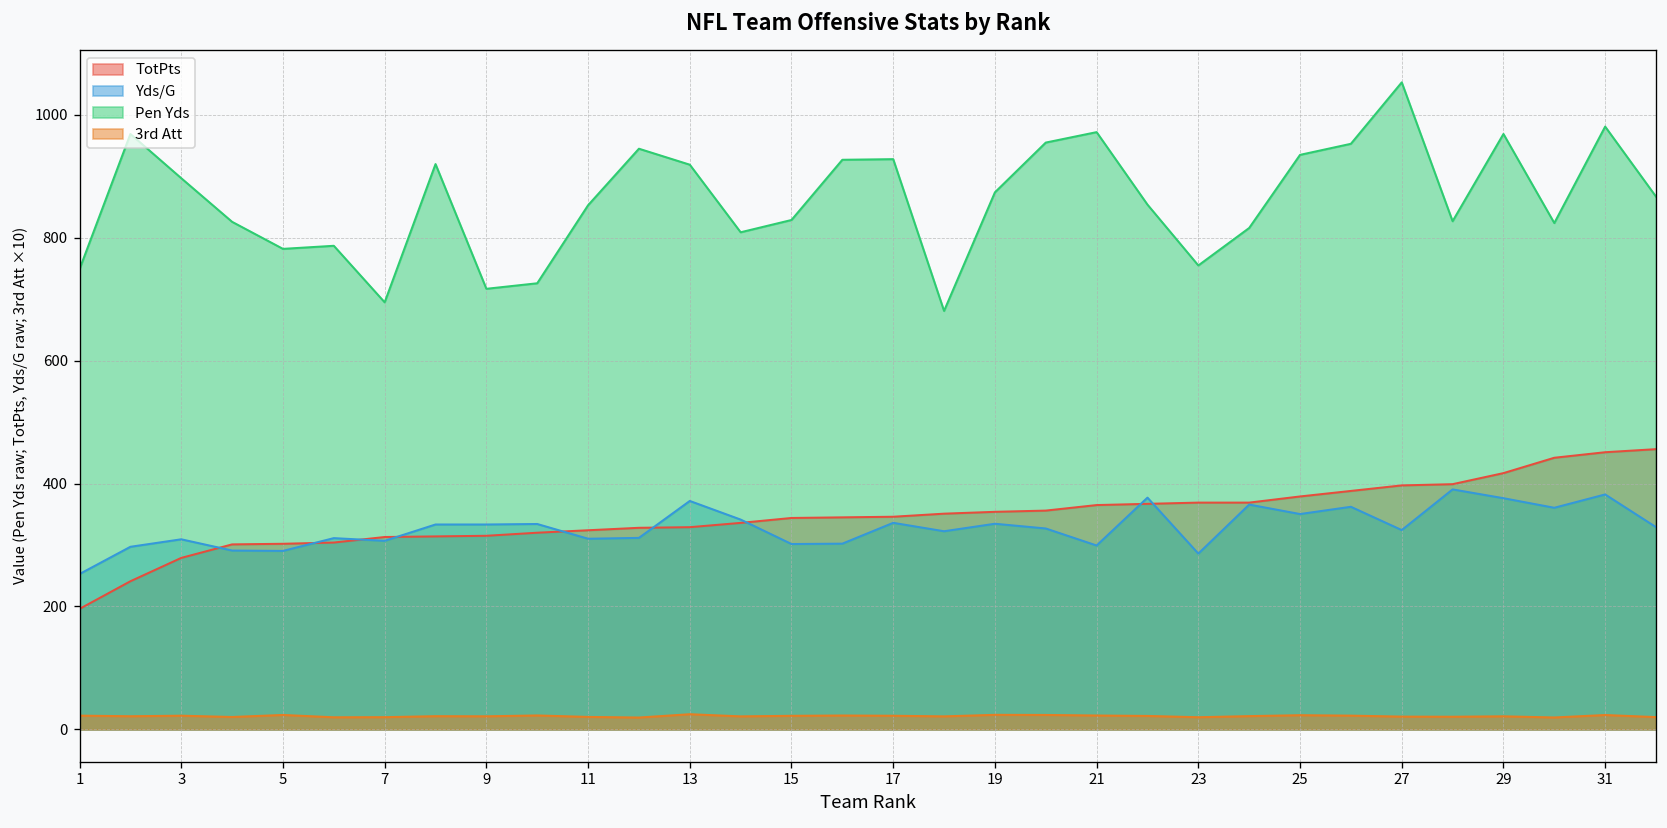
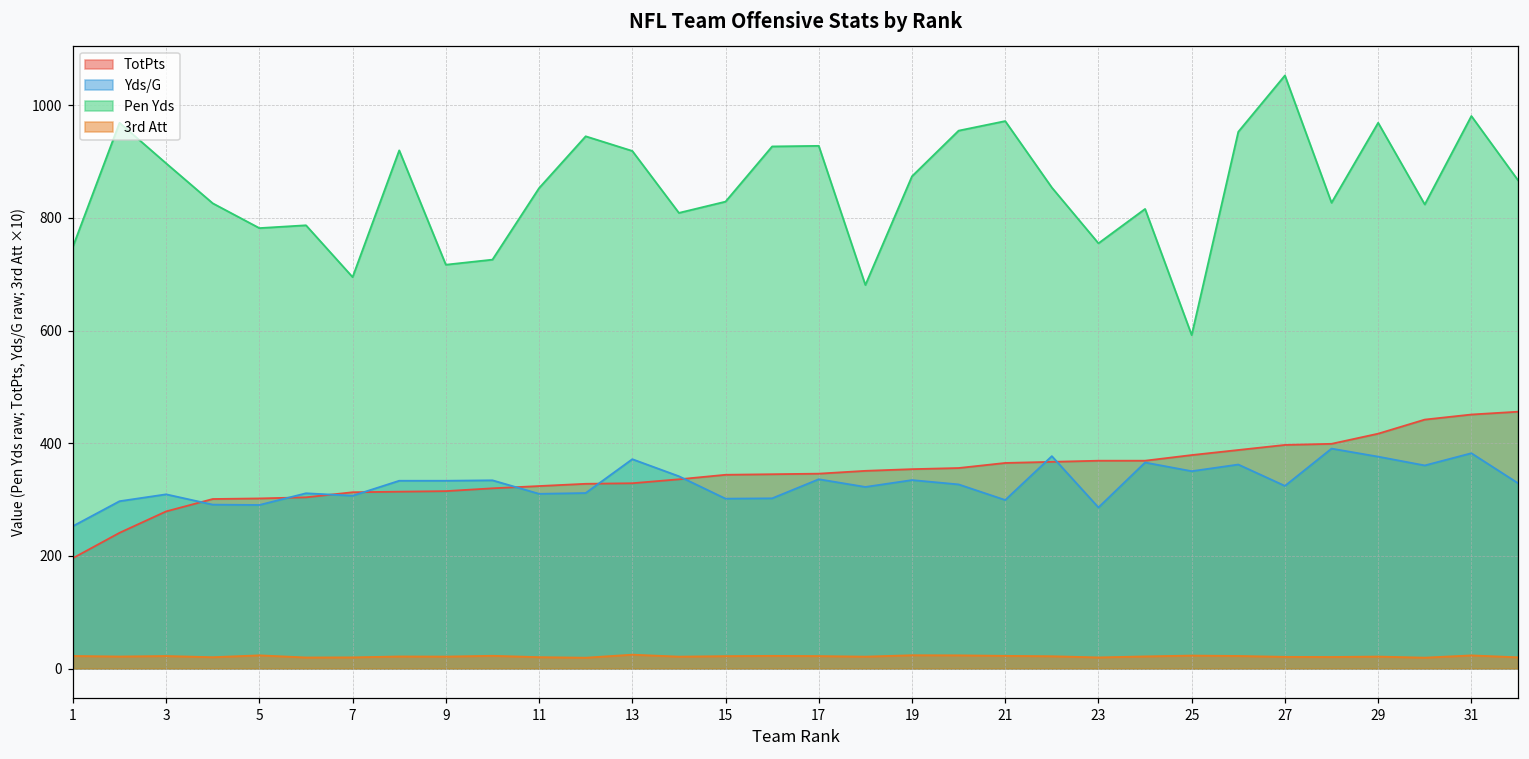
  {
    "Yds/G": {
      "1": 250,
      "3": 310,
      "5": 290,
      "7": 310,
      "9": 330,
      "11": 310,
      "13": 370,
      "15": 300,
      "17": 340,
      "19": 330,
      "21": 300,
      "23": 290,
      "25": 350,
      "27": 320,
      "29": 380,
      "31": 380
    },
    "Pen Yds": {
      "1": 750,
      "3": 900,
      "5": 780,
      "7": 700,
      "9": 720,
      "11": 850,
      "13": 920,
      "15": 830,
      "17": 930,
      "19": 870,
      "21": 970,
      "23": 760,
-     "25": 940,
+     "25": 590,
      "27": 1050,
      "29": 970,
      "31": 980
    }
  }
